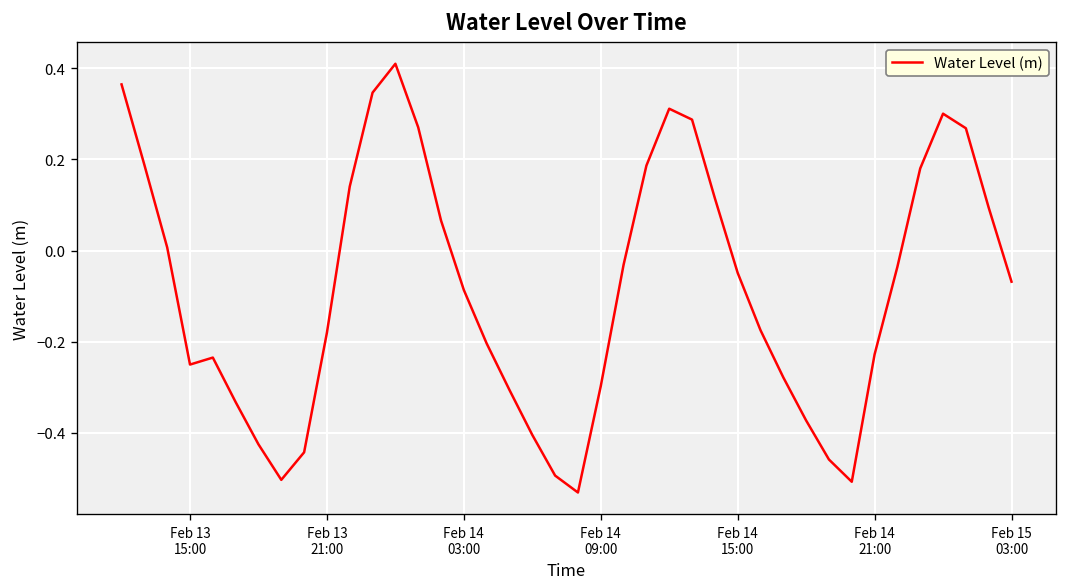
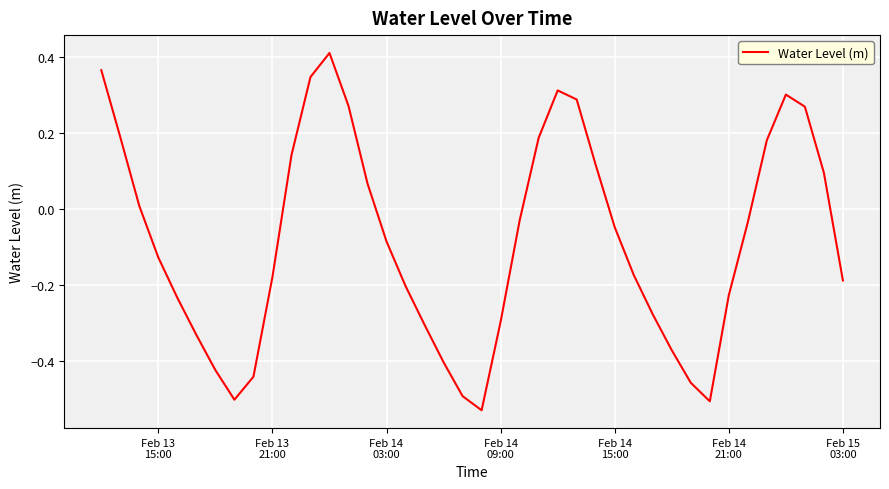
  {
-   "Feb 13 15:00": -0.25,
+   "Feb 13 15:00": -0.13,
    "Feb 13 21:00": -0.18,
    "Feb 14 03:00": -0.09,
    "Feb 14 09:00": -0.30,
    "Feb 14 15:00": -0.05,
    "Feb 14 21:00": -0.23,
-   "Feb 15 03:00": -0.07
+   "Feb 15 03:00": -0.19
  }
